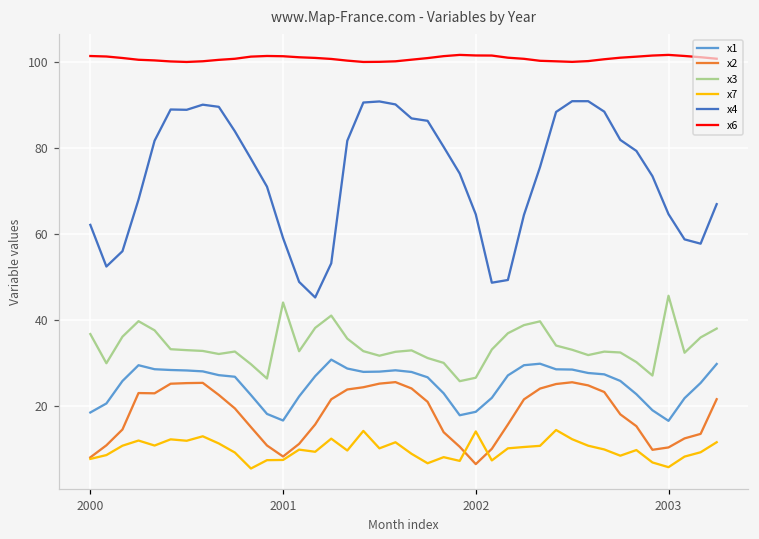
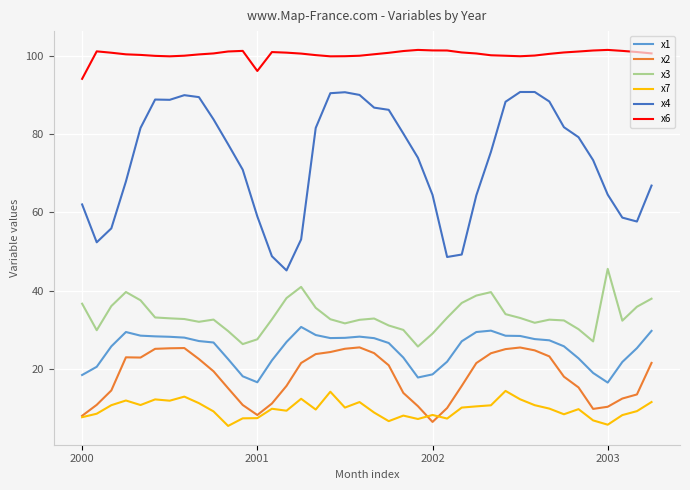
  {
    "x2": {
      "2001": 8,
      "2002": 6,
      "2003": 10
    },
    "x3": {
      "2000": 37,
-     "2001": 44,
-     "2002": 27,
+     "2001": 28,
+     "2002": 29,
      "2003": 46
    },
    "x7": {
      "2001": 7,
-     "2002": 14,
+     "2002": 8,
      "2003": 6
    },
    "x6": {
-     "2000": 101,
-     "2001": 101,
+     "2000": 94,
+     "2001": 96,
      "2002": 101,
      "2003": 102
    }
  }
